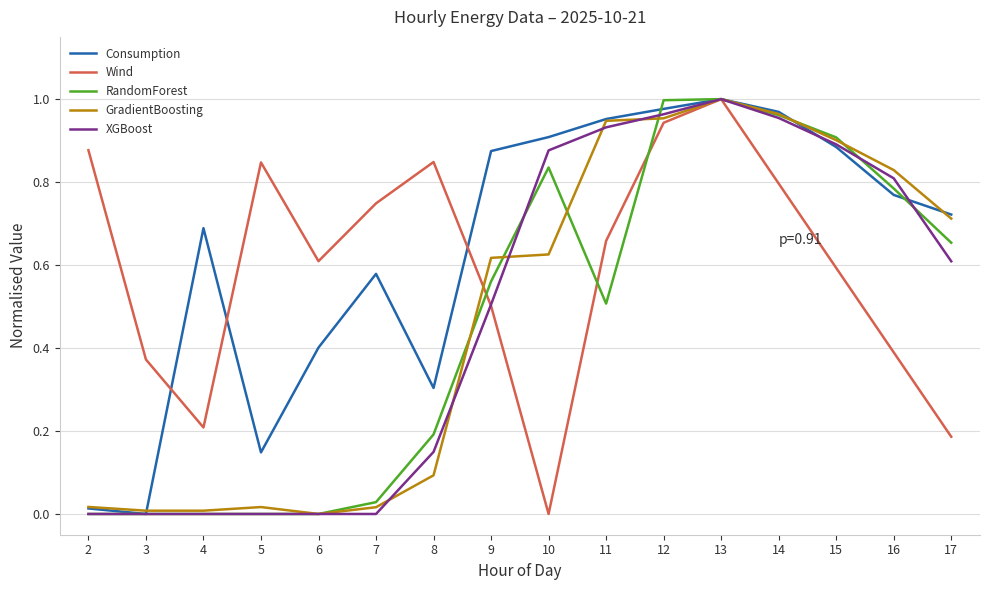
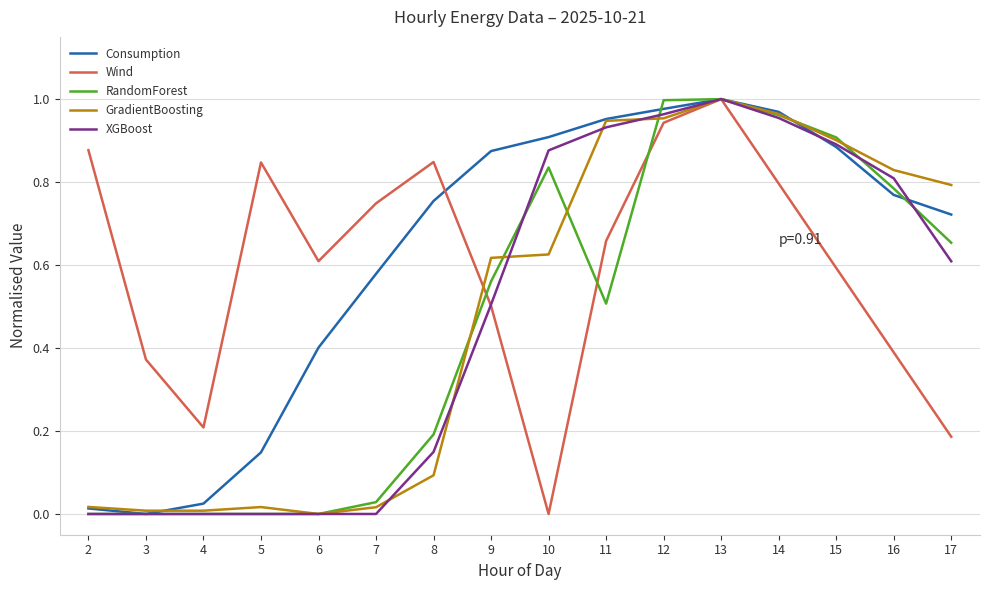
  {
    "Consumption": {
-     "4": 0.69,
+     "4": 0.02,
      "5": 0.15,
      "6": 0.40,
      "7": 0.58,
-     "8": 0.30,
+     "8": 0.75,
      "9": 0.87,
      "10": 0.91,
      "12": 0.98,
      "15": 0.88,
      "16": 0.77,
      "17": 0.72
    },
    "Wind": {
      "2": 0.88,
      "3": 0.37,
      "4": 0.21,
      "5": 0.85,
      "6": 0.61,
      "7": 0.75,
      "8": 0.85,
      "10": 0.00,
      "11": 0.66,
      "12": 0.94,
      "14": 0.80,
      "16": 0.39,
      "17": 0.19
    },
    "RandomForest": {
      "7": 0.03,
      "8": 0.19,
      "9": 0.56,
      "10": 0.84,
      "11": 0.51,
      "12": 1.00,
      "15": 0.91,
      "16": 0.78,
      "17": 0.65
    },
    "GradientBoosting": {
      "3": 0.01,
      "4": 0.01,
      "5": 0.02,
      "7": 0.02,
      "8": 0.09,
      "9": 0.62,
      "10": 0.63,
      "12": 0.95,
      "15": 0.90,
      "16": 0.83,
-     "17": 0.71
+     "17": 0.79
    },
    "XGBoost": {
      "7": 0.00,
      "8": 0.15,
      "10": 0.88,
      "11": 0.93,
      "12": 0.96,
      "14": 0.95,
      "15": 0.89,
      "16": 0.81,
      "17": 0.61
    }
  }
